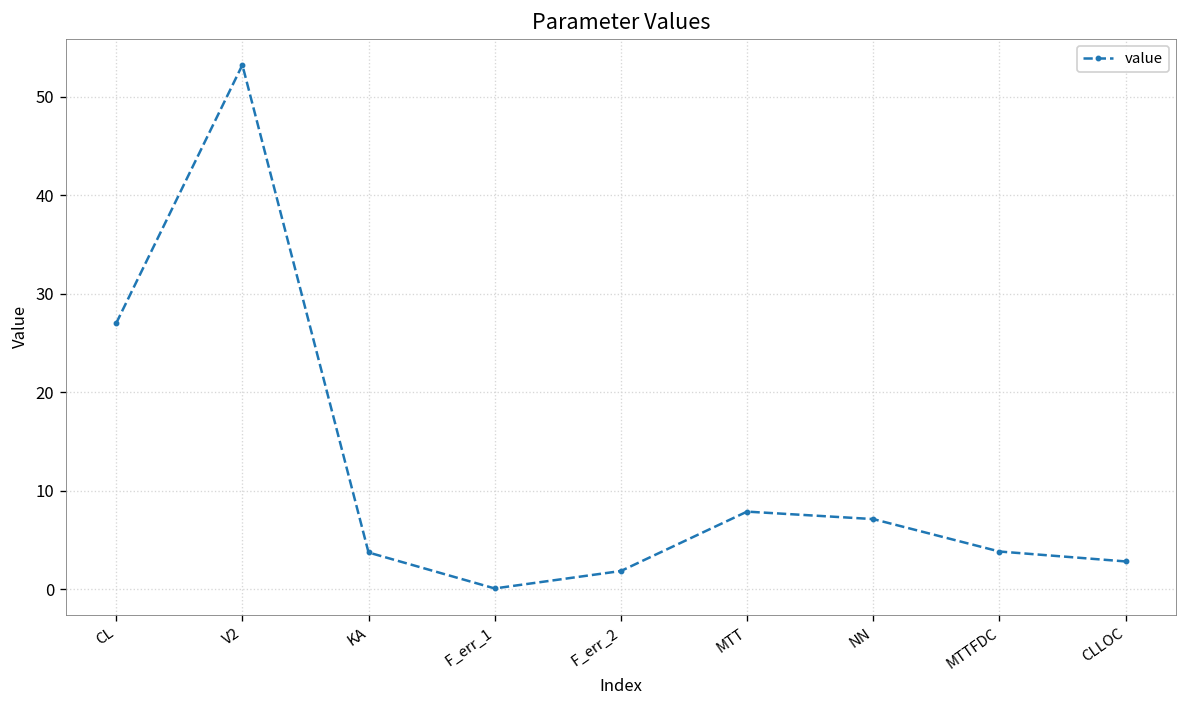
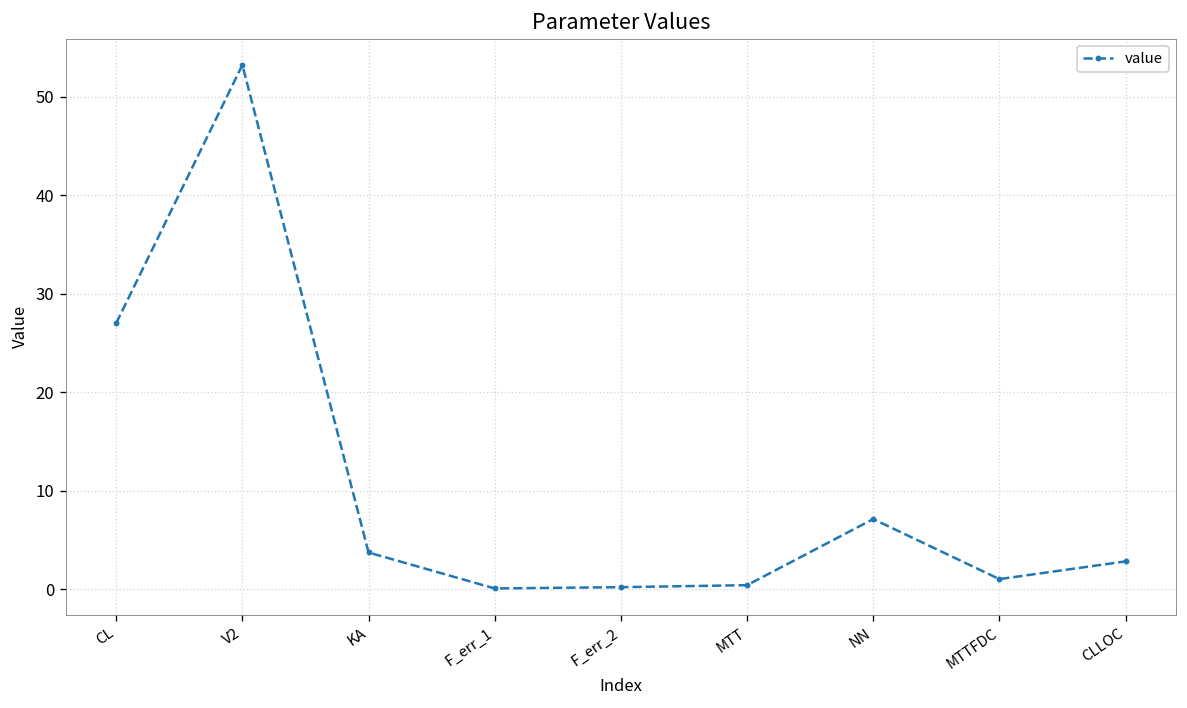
  {
    "CL": 27,
    "V2": 53,
    "KA": 4,
    "F_err_1": 0,
-   "F_err_2": 2,
-   "MTT": 8,
+   "F_err_2": 0,
+   "MTT": 0,
    "NN": 7,
-   "MTTFDC": 4,
+   "MTTFDC": 1,
    "CLLOC": 3
  }
